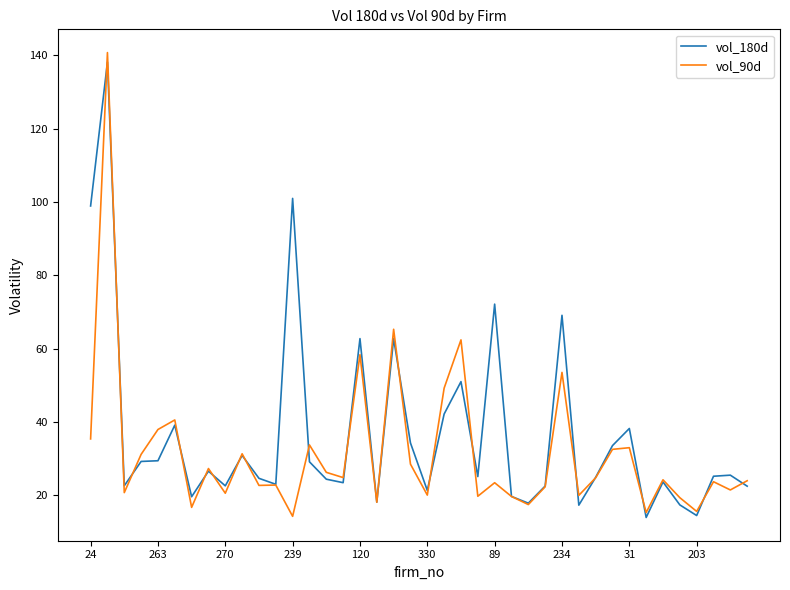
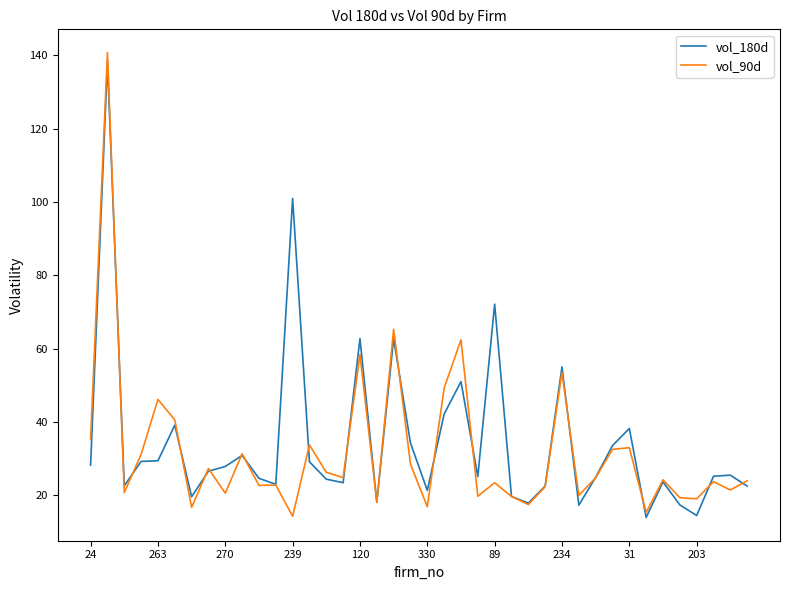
  {
    "vol_180d": {
-     "24": 99,
+     "24": 28,
      "263": 29,
-     "270": 23,
+     "270": 28,
      "239": 101,
      "120": 63,
      "330": 21,
      "89": 72,
-     "234": 69,
+     "234": 55,
      "203": 15
    },
    "vol_90d": {
      "24": 35,
-     "263": 38,
+     "263": 46,
      "270": 21,
      "239": 14,
      "120": 58,
-     "330": 20,
+     "330": 17,
      "89": 23,
      "234": 54,
-     "203": 16
+     "203": 19
    }
  }
